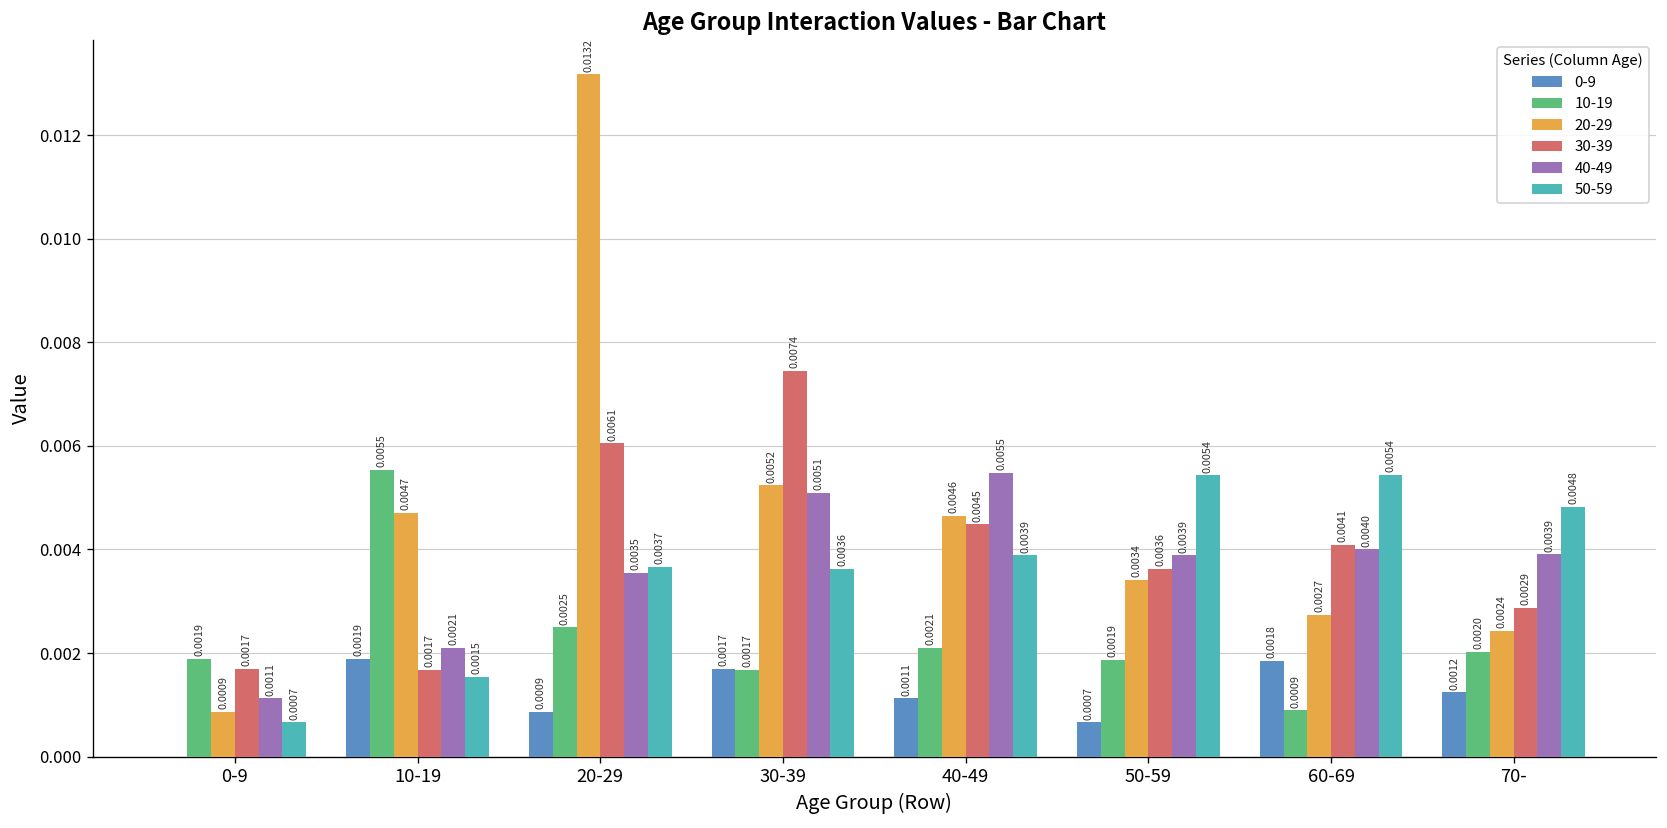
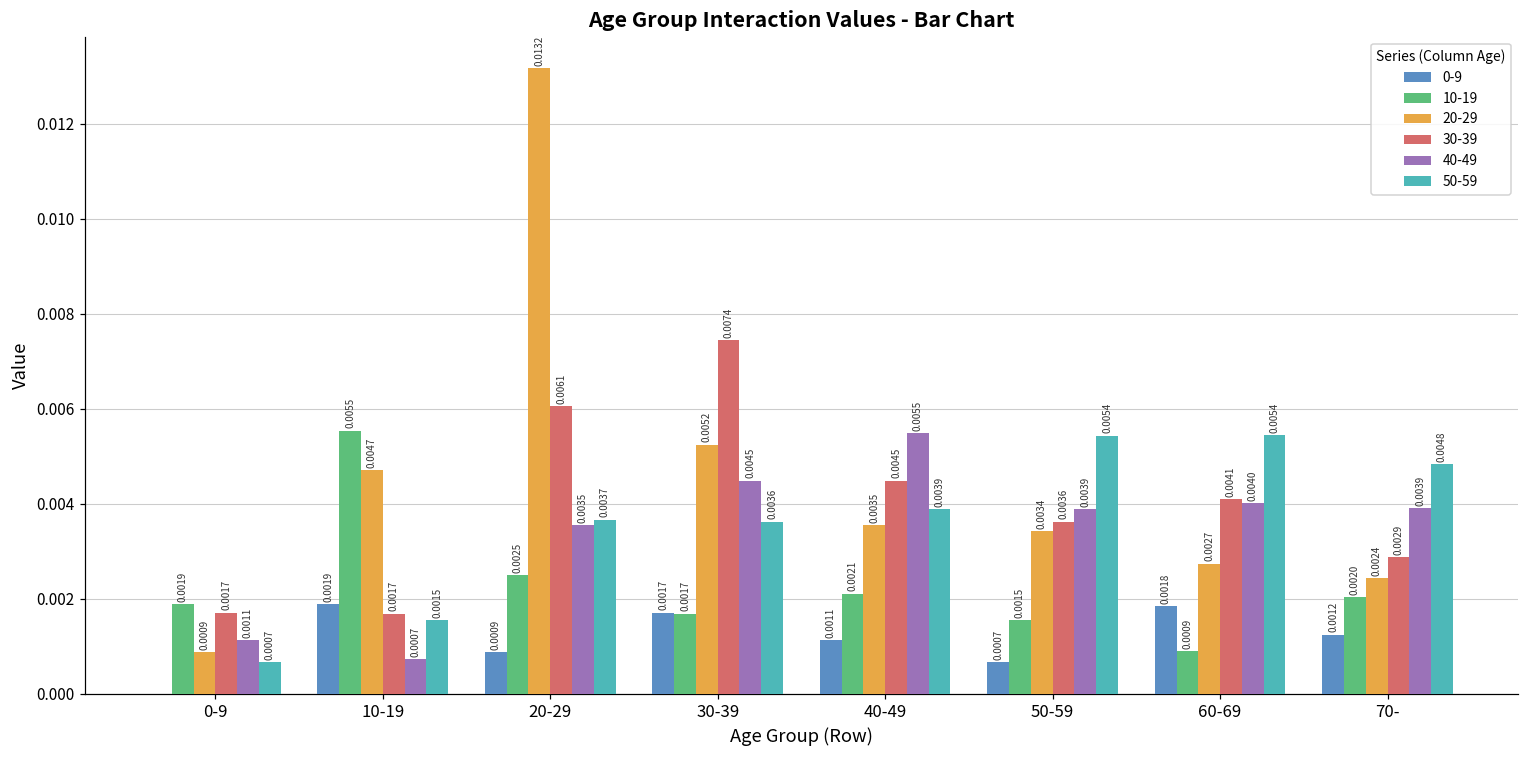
  {
    "10-19": {
      "0-9": 0.0019,
      "10-19": 0.0055,
      "20-29": 0.0025,
      "30-39": 0.0017,
      "40-49": 0.0021,
-     "50-59": 0.0019,
+     "50-59": 0.0015,
      "60-69": 0.0009,
      "70-": 0.0020
    },
    "20-29": {
      "0-9": 0.0009,
      "10-19": 0.0047,
      "20-29": 0.0132,
      "30-39": 0.0052,
-     "40-49": 0.0046,
+     "40-49": 0.0035,
      "50-59": 0.0034,
      "60-69": 0.0027,
      "70-": 0.0024
    },
    "30-39": {
      "0-9": 0.0017,
      "10-19": 0.0017,
      "20-29": 0.0061,
      "30-39": 0.0074,
      "40-49": 0.0045,
      "50-59": 0.0036,
      "60-69": 0.0041,
      "70-": 0.0029
    },
    "40-49": {
      "0-9": 0.0011,
-     "10-19": 0.0021,
+     "10-19": 0.0007,
      "20-29": 0.0035,
-     "30-39": 0.0051,
+     "30-39": 0.0045,
      "40-49": 0.0055,
      "50-59": 0.0039,
      "60-69": 0.0040,
      "70-": 0.0039
    }
  }
